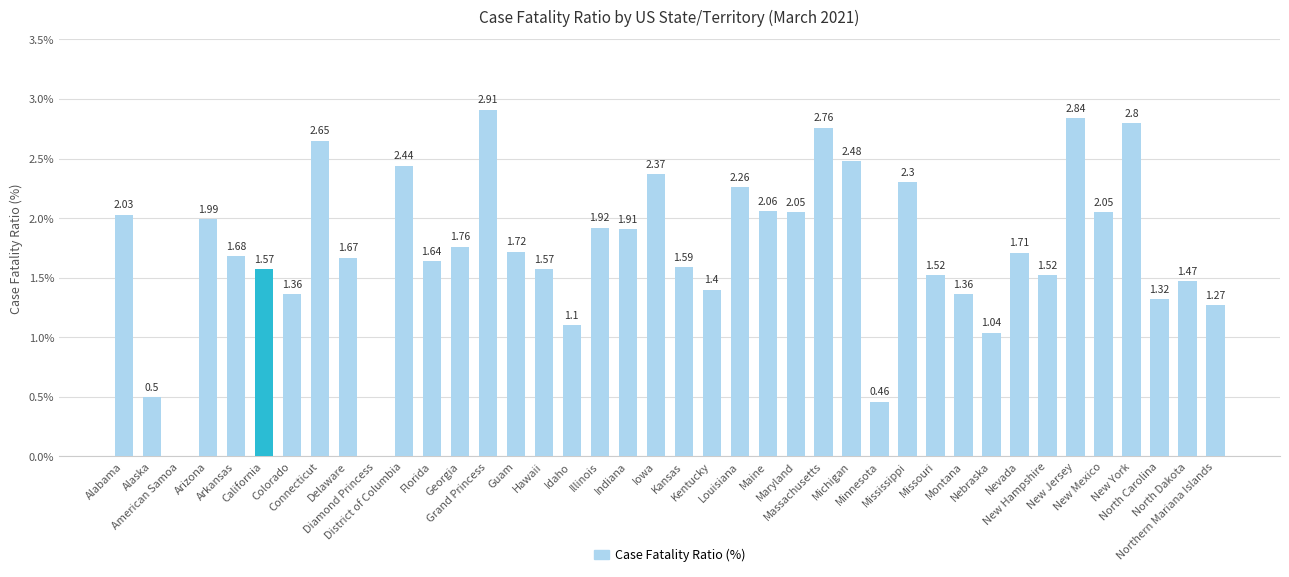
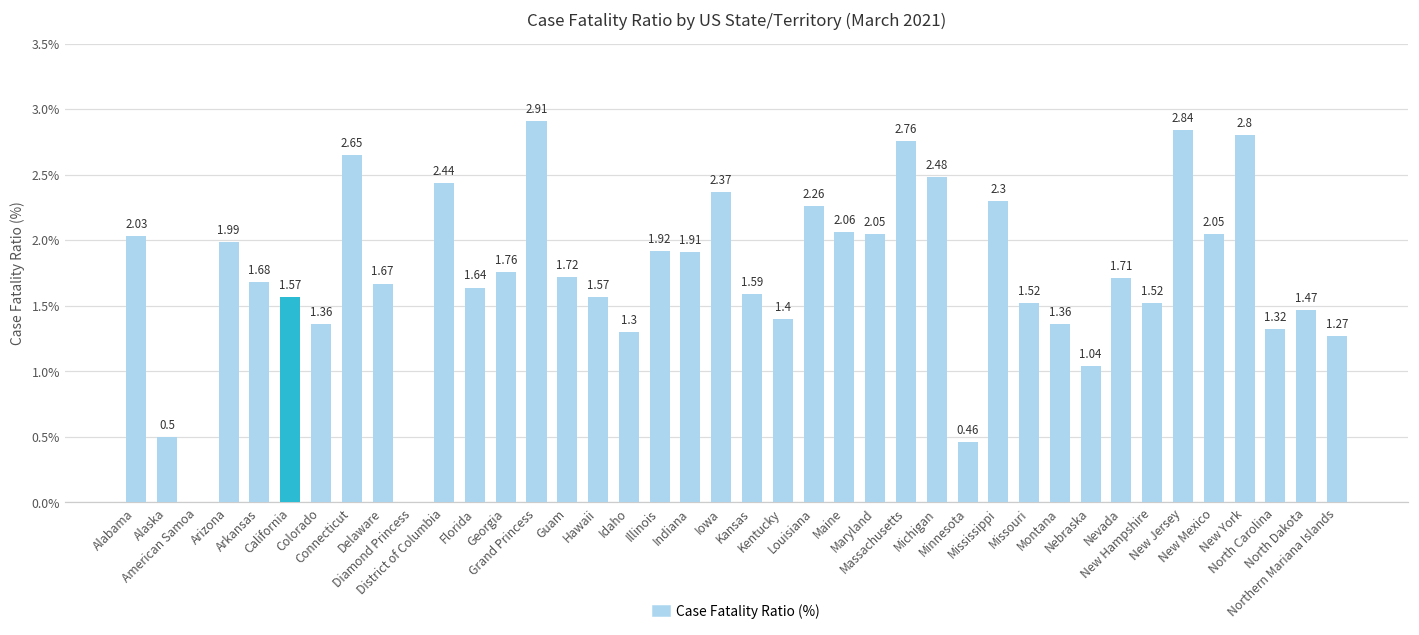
  {
    "Alabama": 2.03,
    "Alaska": 0.5,
    "Arizona": 1.99,
    "Arkansas": 1.68,
    "California": 1.57,
    "Colorado": 1.36,
    "Connecticut": 2.65,
    "Delaware": 1.67,
    "District of Columbia": 2.44,
    "Florida": 1.64,
    "Georgia": 1.76,
    "Grand Princess": 2.91,
    "Guam": 1.72,
    "Hawaii": 1.57,
-   "Idaho": 1.1,
+   "Idaho": 1.3,
    "Illinois": 1.92,
    "Indiana": 1.91,
    "Iowa": 2.37,
    "Kansas": 1.59,
    "Kentucky": 1.4,
    "Louisiana": 2.26,
    "Maine": 2.06,
    "Maryland": 2.05,
    "Massachusetts": 2.76,
    "Michigan": 2.48,
    "Minnesota": 0.46,
    "Mississippi": 2.3,
    "Missouri": 1.52,
    "Montana": 1.36,
    "Nebraska": 1.04,
    "Nevada": 1.71,
    "New Hampshire": 1.52,
    "New Jersey": 2.84,
    "New Mexico": 2.05,
    "New York": 2.8,
    "North Carolina": 1.32,
    "North Dakota": 1.47,
    "Northern Mariana Islands": 1.27
  }
